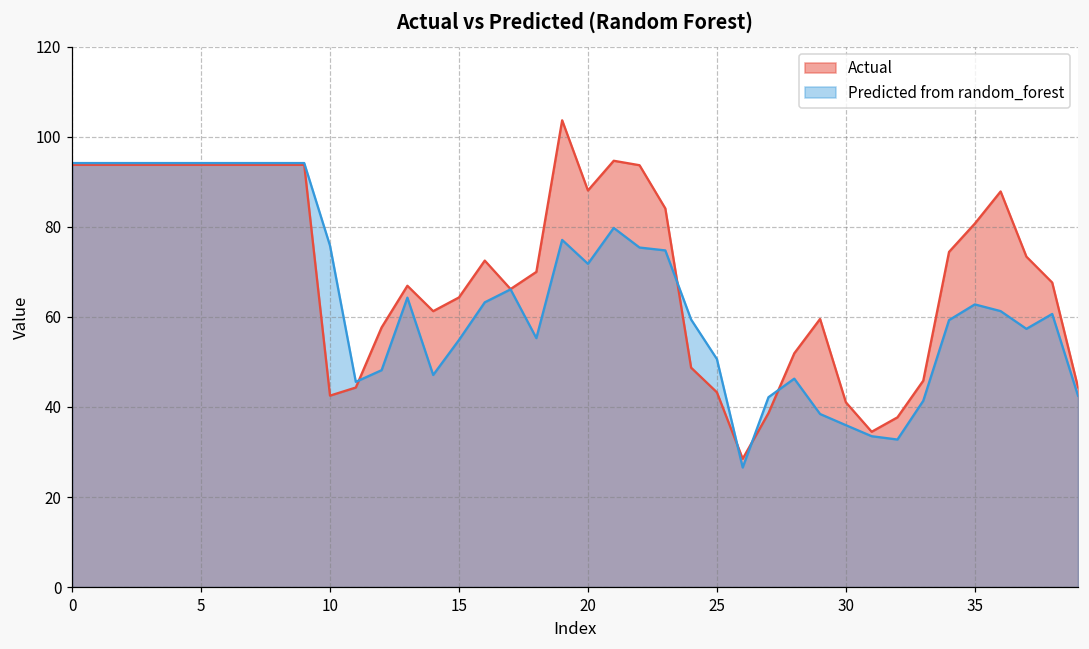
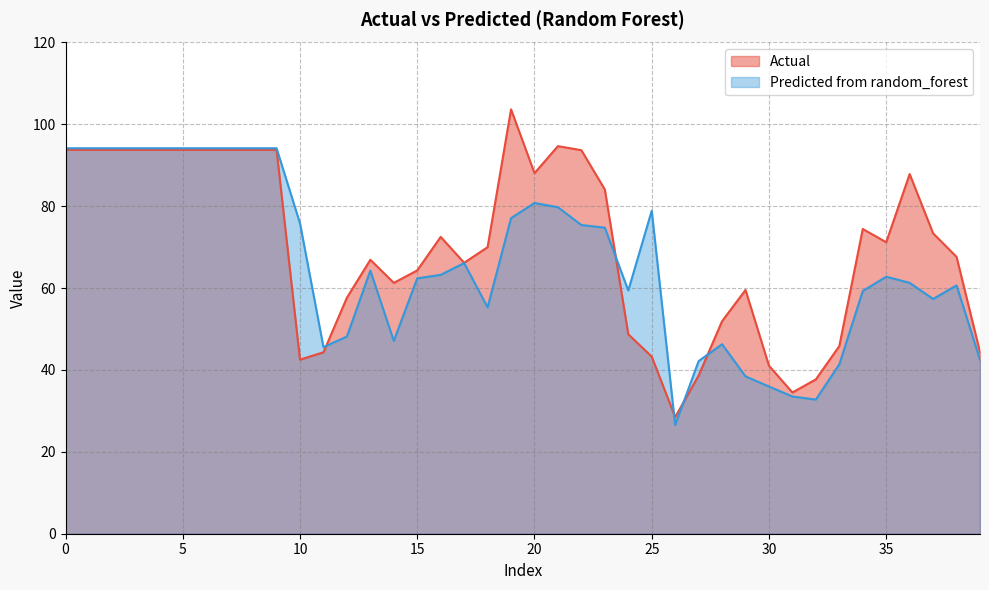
  {
    "Actual": {
      "10": 43,
      "15": 64,
      "20": 88,
      "25": 43,
      "30": 41,
-     "35": 81
+     "35": 71
    },
    "Predicted from random_forest": {
      "10": 76,
-     "15": 55,
-     "20": 72,
-     "25": 51,
+     "15": 62,
+     "20": 81,
+     "25": 79,
      "30": 36,
      "35": 63
    }
  }
